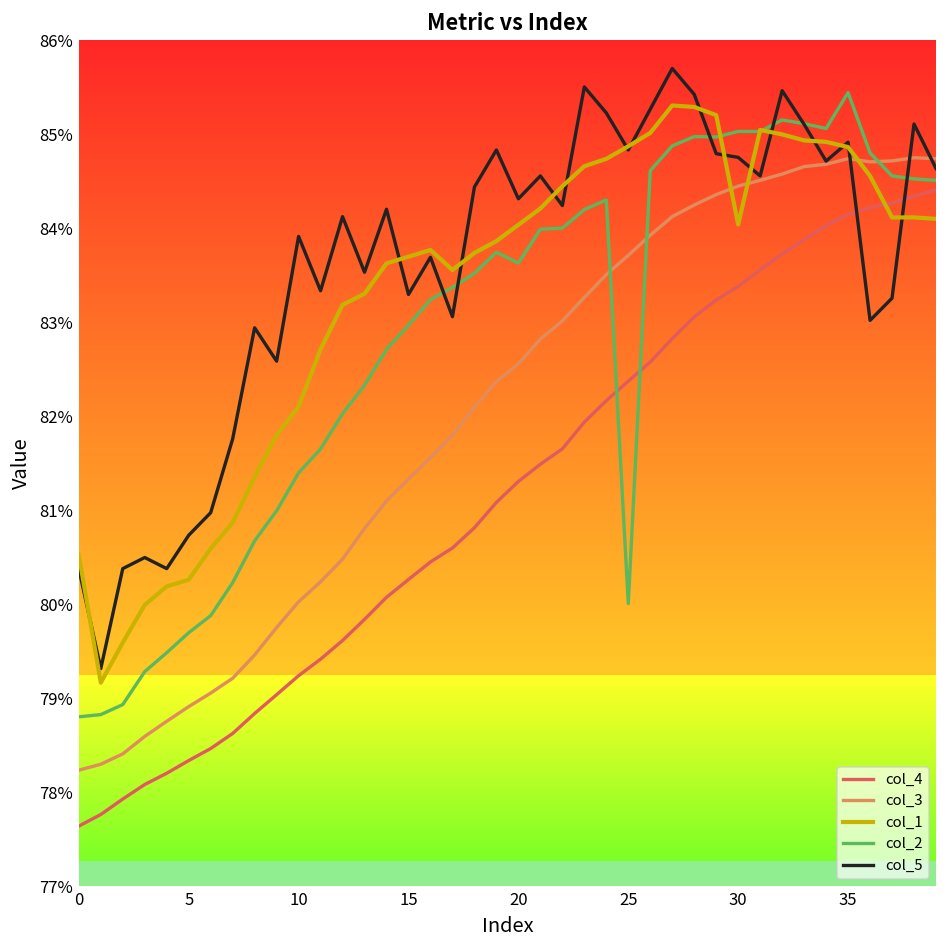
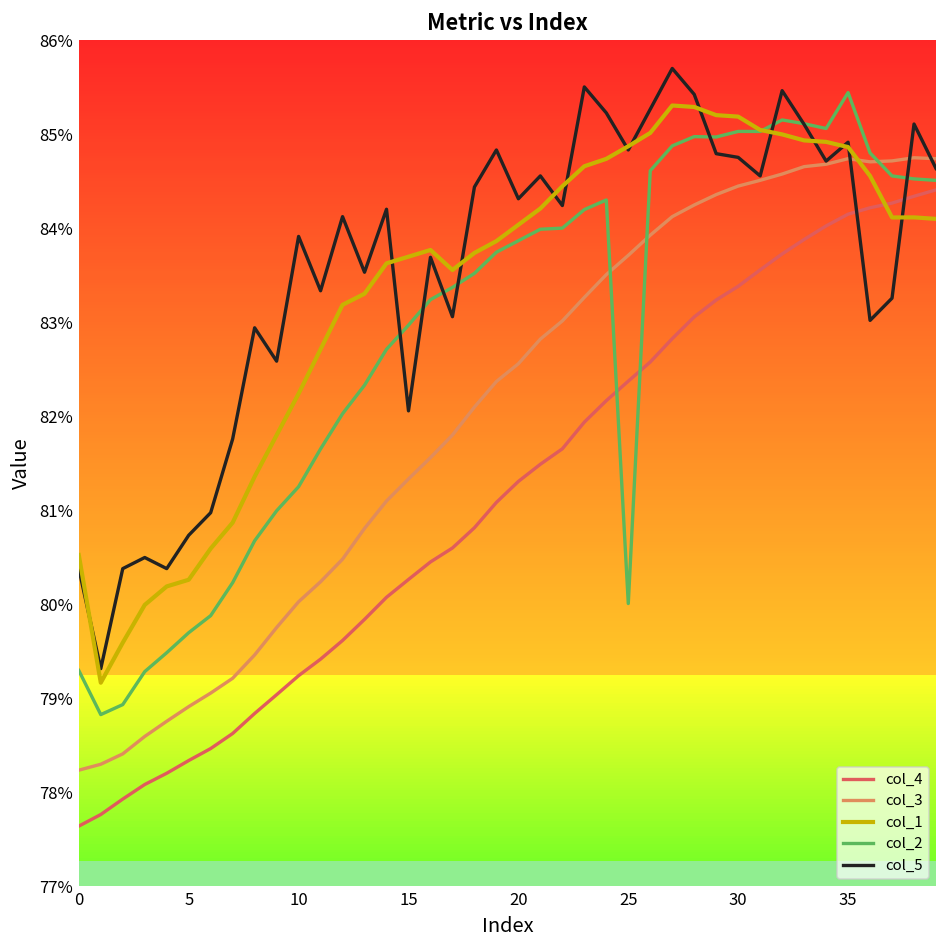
  {
    "col_1": {
      "0": "80.5%",
      "5": "80.3%",
-     "10": "82.1%",
+     "10": "82.2%",
      "15": "83.7%",
      "20": "84.0%",
      "25": "84.9%",
-     "30": "84.0%",
+     "30": "85.2%",
      "35": "84.9%"
    },
    "col_2": {
-     "0": "78.8%",
+     "0": "79.3%",
      "5": "79.7%",
-     "10": "81.4%",
+     "10": "81.2%",
      "15": "83.0%",
-     "20": "83.6%",
+     "20": "83.9%",
      "25": "80.0%",
      "30": "85.0%",
      "35": "85.4%"
    },
    "col_5": {
      "0": "80.4%",
      "5": "80.7%",
      "10": "83.9%",
-     "15": "83.3%",
+     "15": "82.1%",
      "20": "84.3%",
      "25": "84.8%",
      "30": "84.8%",
      "35": "84.9%"
    }
  }
